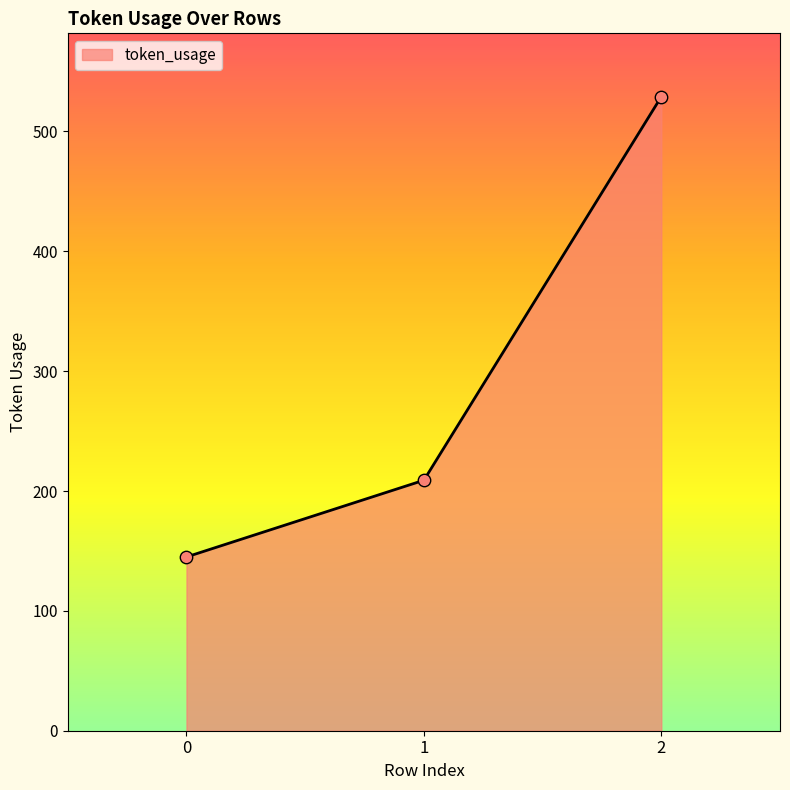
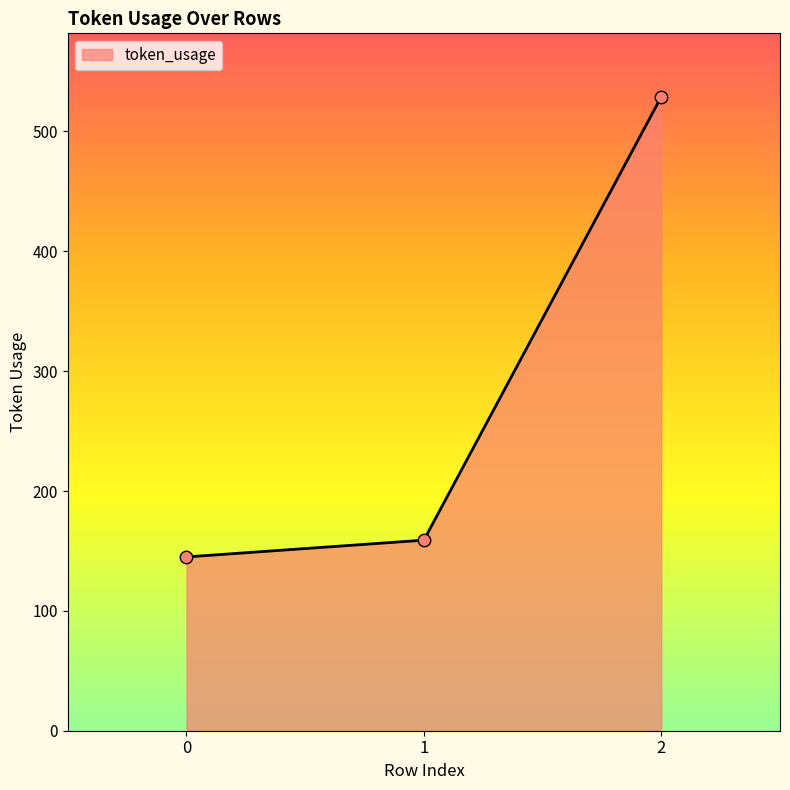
  {
    "0": 145,
-   "1": 209,
+   "1": 159,
    "2": 529
  }
